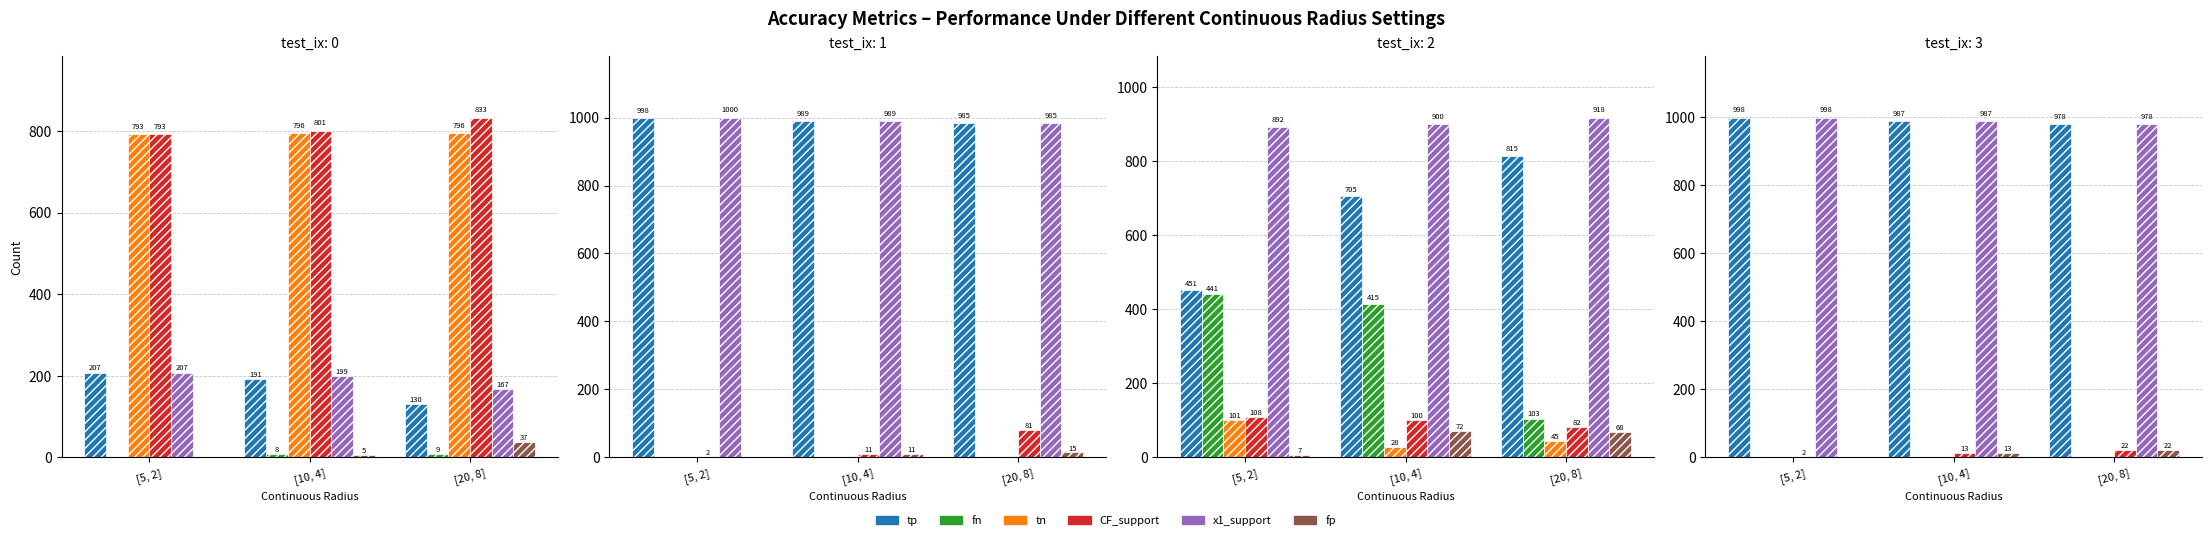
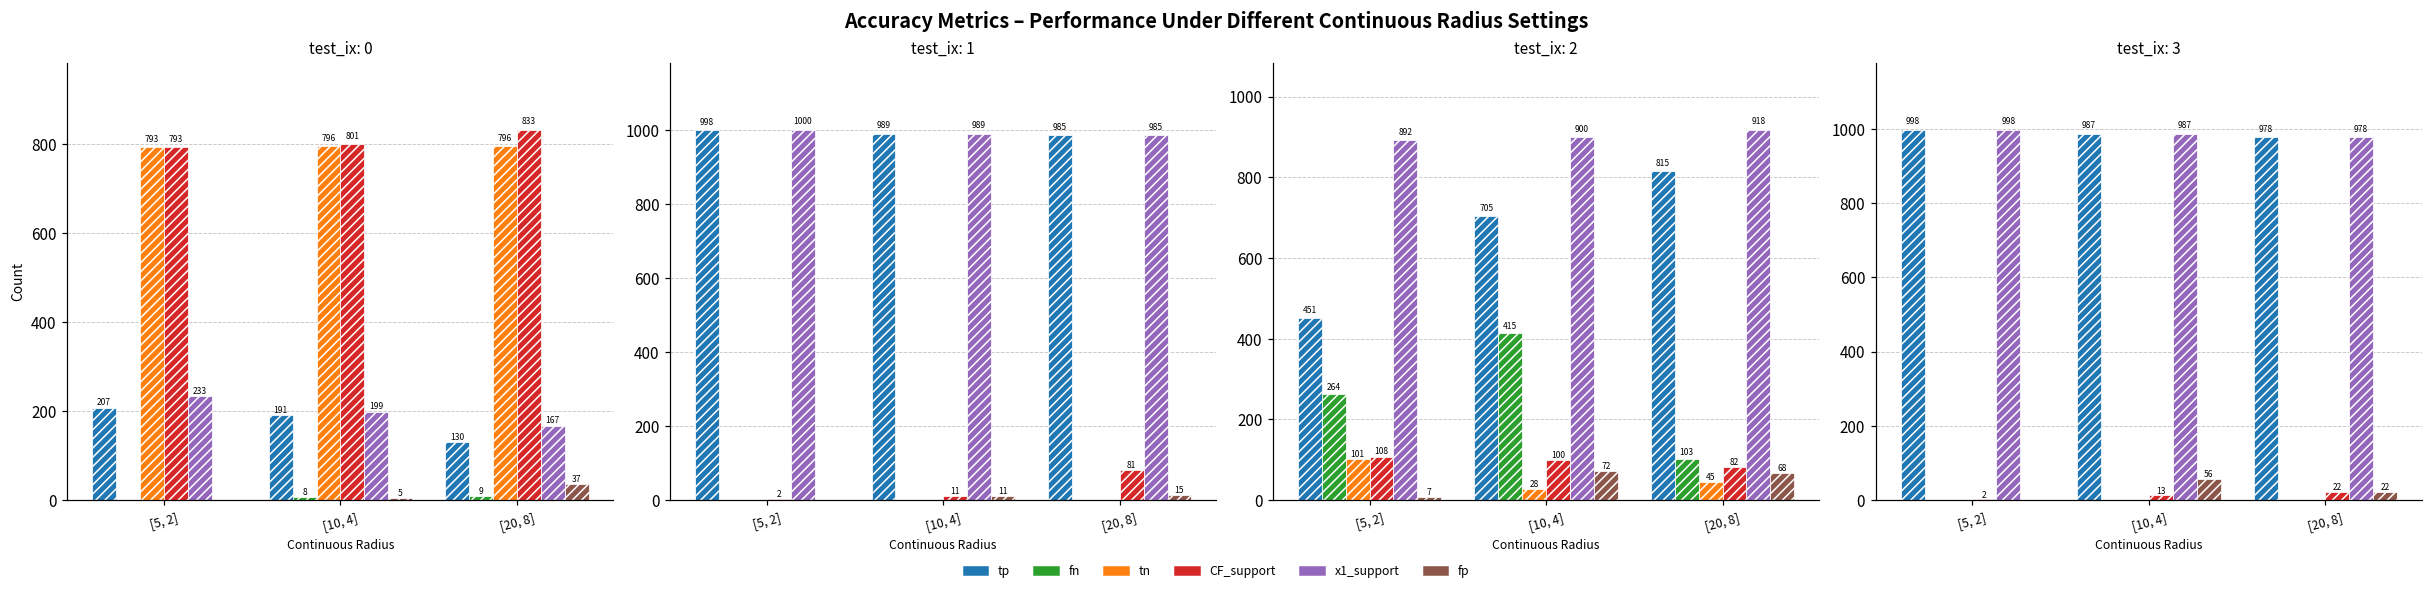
  {
    "test_ix: 0": {
      "tp": {
        "[5, 2]": 207,
        "[10, 4]": 191,
        "[20, 8]": 130
      },
      "fn": {
        "[10, 4]": 8,
        "[20, 8]": 9
      },
      "tn": {
        "[5, 2]": 793,
        "[10, 4]": 796,
        "[20, 8]": 796
      },
      "CF_support": {
        "[5, 2]": 793,
        "[10, 4]": 801,
        "[20, 8]": 833
      },
      "x1_support": {
-       "[5, 2]": 207,
+       "[5, 2]": 233,
        "[10, 4]": 199,
        "[20, 8]": 167
      },
      "fp": {
        "[10, 4]": 5,
        "[20, 8]": 37
      }
    },
    "test_ix: 1": {
      "tp": {
        "[5, 2]": 998,
        "[10, 4]": 989,
        "[20, 8]": 985
      },
      "fn": {
        "[5, 2]": 0,
        "[10, 4]": 0,
        "[20, 8]": 0
      },
      "tn": {
        "[5, 2]": 0,
        "[10, 4]": 0,
        "[20, 8]": 0
      },
      "CF_support": {
        "[5, 2]": 2,
        "[10, 4]": 11,
        "[20, 8]": 81
      },
      "x1_support": {
        "[5, 2]": 1000,
        "[10, 4]": 989,
        "[20, 8]": 985
      },
      "fp": {
        "[10, 4]": 11,
        "[20, 8]": 15
      }
    },
    "test_ix: 2": {
      "tp": {
        "[5, 2]": 451,
        "[10, 4]": 705,
        "[20, 8]": 815
      },
      "fn": {
-       "[5, 2]": 441,
+       "[5, 2]": 264,
        "[10, 4]": 415,
        "[20, 8]": 103
      },
      "tn": {
        "[5, 2]": 101,
        "[10, 4]": 28,
        "[20, 8]": 45
      },
      "CF_support": {
        "[5, 2]": 108,
        "[10, 4]": 100,
        "[20, 8]": 82
      },
      "x1_support": {
        "[5, 2]": 892,
        "[10, 4]": 900,
        "[20, 8]": 918
      },
      "fp": {
        "[5, 2]": 7,
        "[10, 4]": 72,
        "[20, 8]": 68
      }
    },
    "test_ix: 3": {
      "tp": {
        "[5, 2]": 998,
        "[10, 4]": 987,
        "[20, 8]": 978
      },
      "fn": {
        "[5, 2]": 0,
        "[10, 4]": 0,
        "[20, 8]": 0
      },
      "tn": {
        "[5, 2]": 0,
        "[10, 4]": 0,
        "[20, 8]": 0
      },
      "CF_support": {
        "[5, 2]": 2,
        "[10, 4]": 13,
        "[20, 8]": 22
      },
      "x1_support": {
        "[5, 2]": 998,
        "[10, 4]": 987,
        "[20, 8]": 978
      },
      "fp": {
-       "[10, 4]": 13,
+       "[10, 4]": 56,
        "[20, 8]": 22
      }
    }
  }
